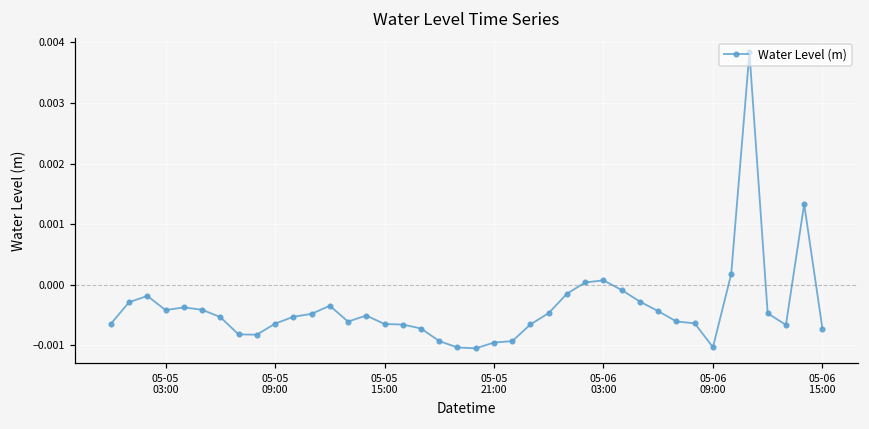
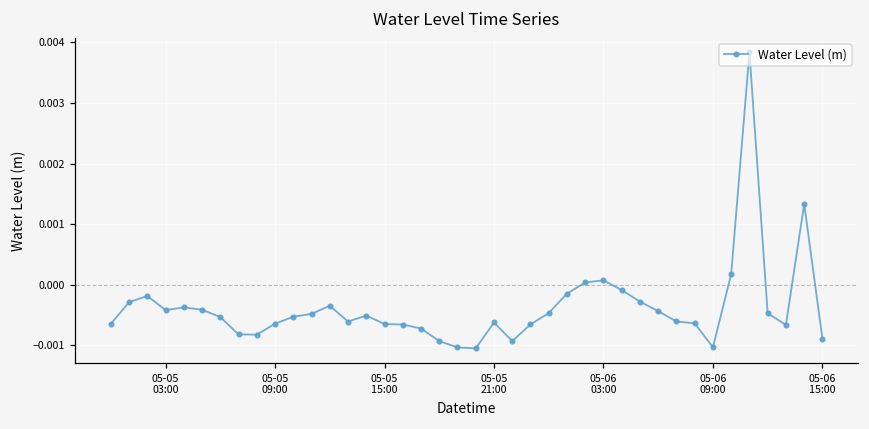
  {
    "05-05 03:00": -0.0004,
    "05-05 09:00": -0.0006,
    "05-05 15:00": -0.0006,
-   "05-05 21:00": -0.0010,
+   "05-05 21:00": -0.0006,
    "05-06 03:00": 0.0001,
    "05-06 09:00": -0.0010,
-   "05-06 15:00": -0.0007
+   "05-06 15:00": -0.0009
  }
